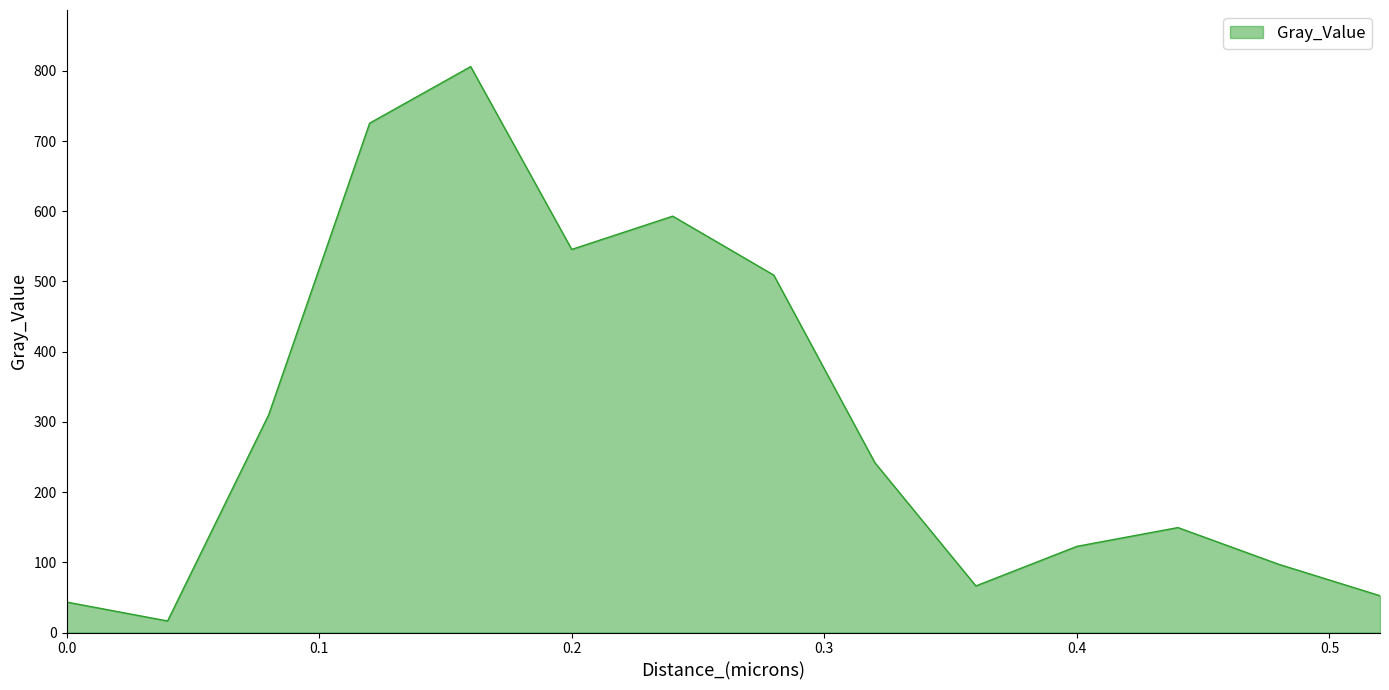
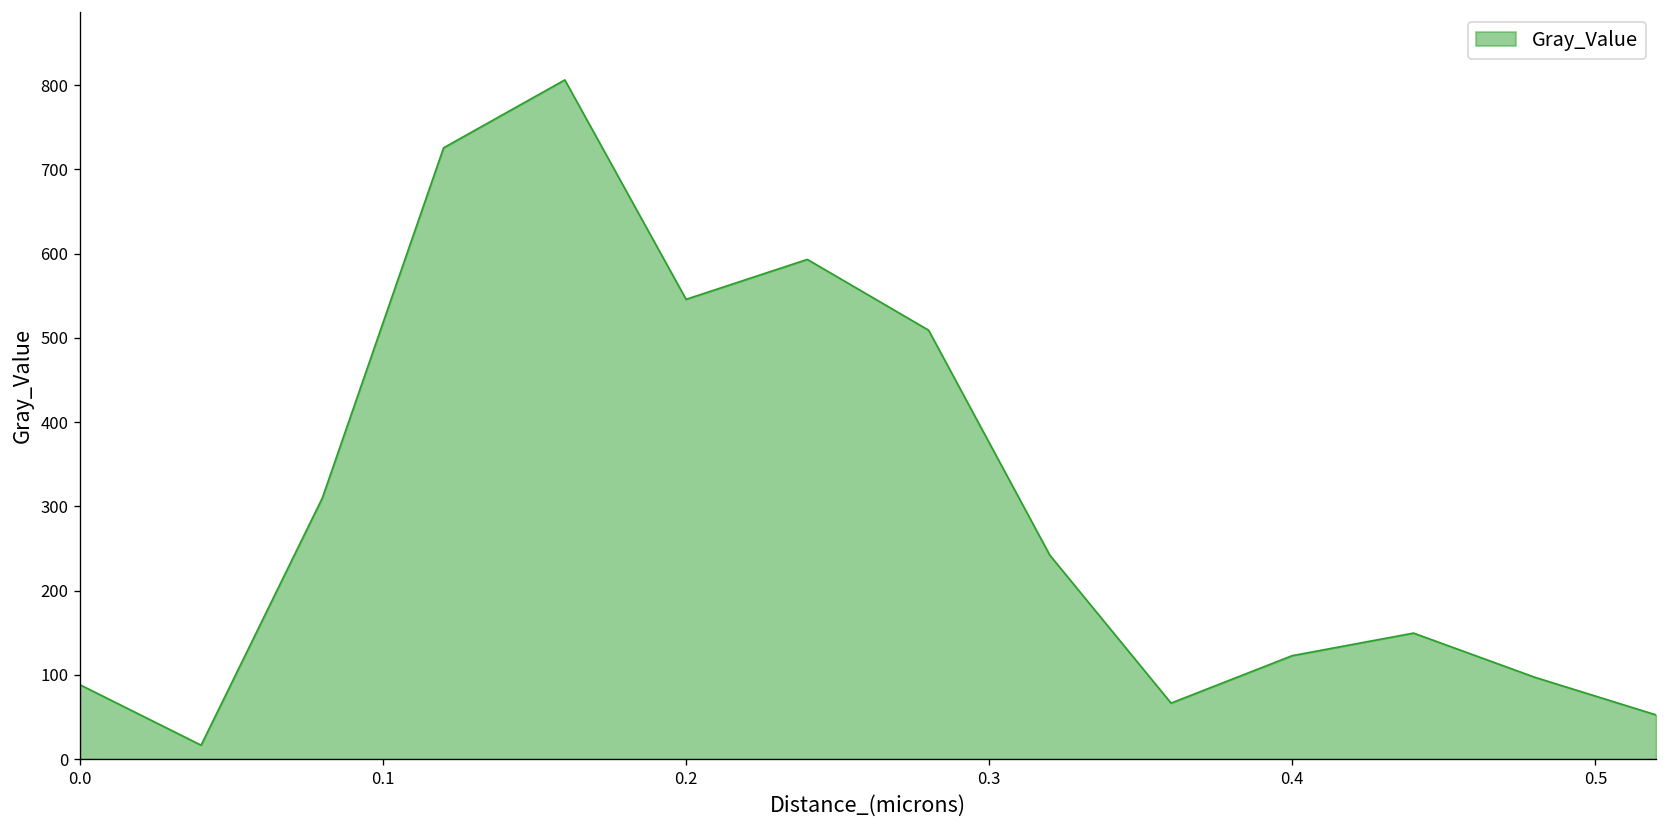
  {
-   "0.0": 40,
+   "0.0": 90,
    "0.2": 550,
    "0.4": 120
  }
